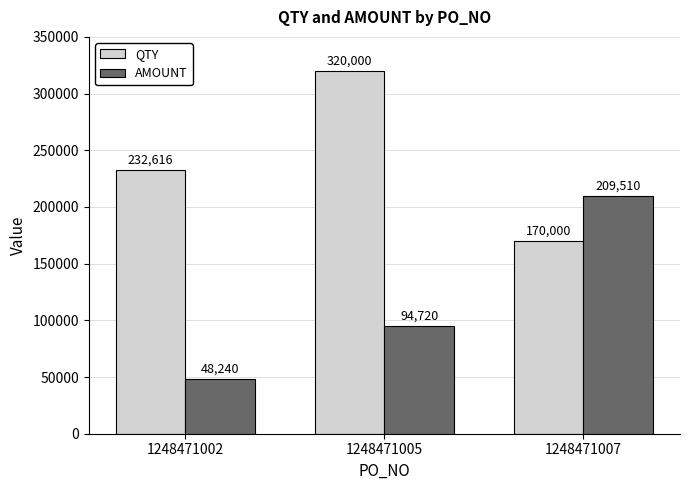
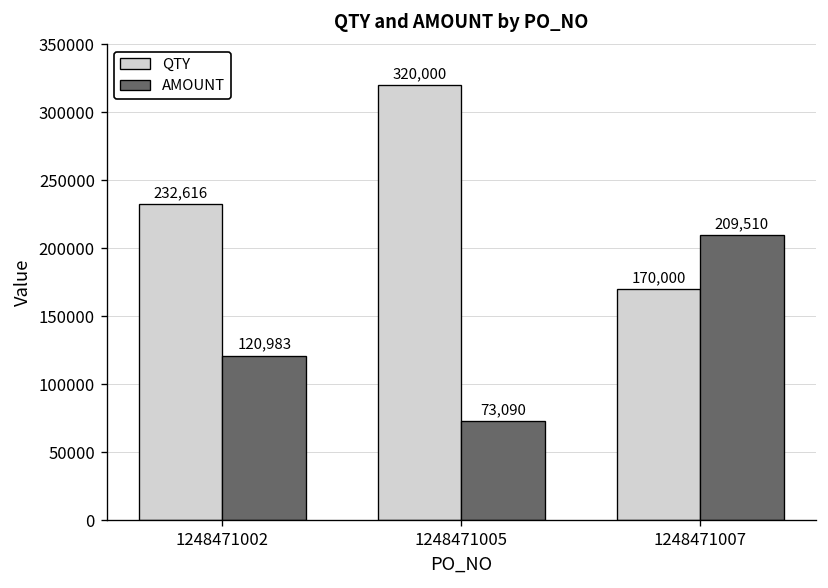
  {
    "QTY": {
      "1248471002": "232,616",
      "1248471005": "320,000",
      "1248471007": "170,000"
    },
    "AMOUNT": {
-     "1248471002": "48,240",
-     "1248471005": "94,720",
+     "1248471002": "120,983",
+     "1248471005": "73,090",
      "1248471007": "209,510"
    }
  }
